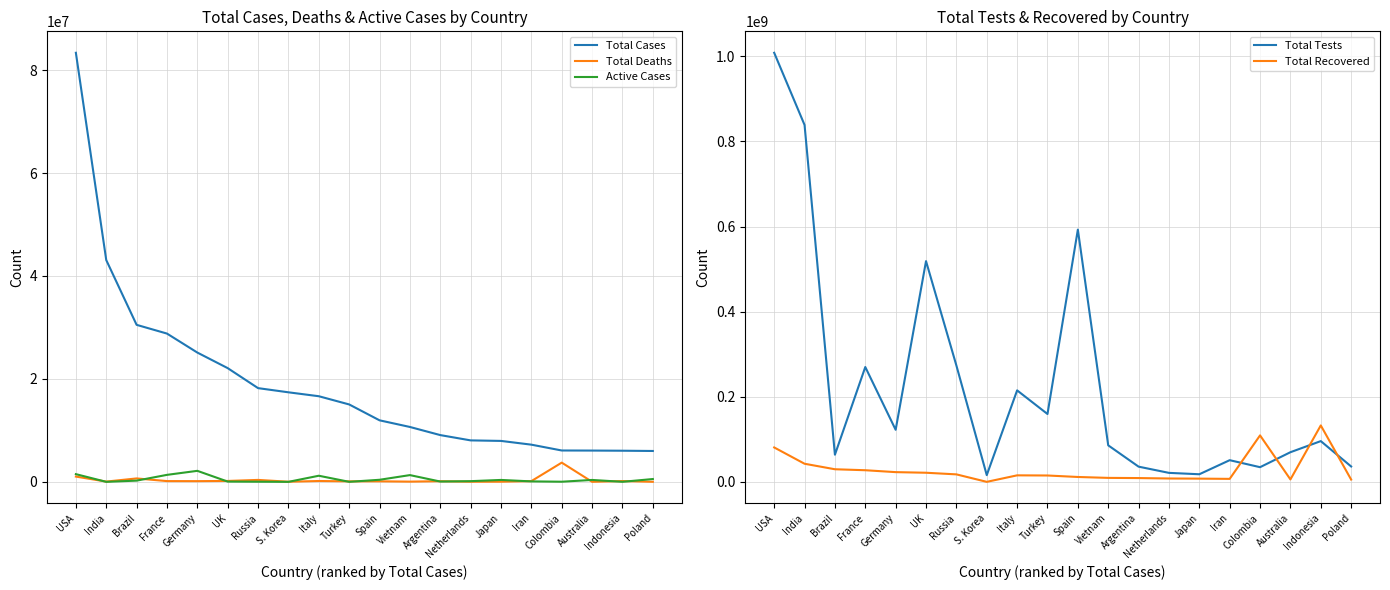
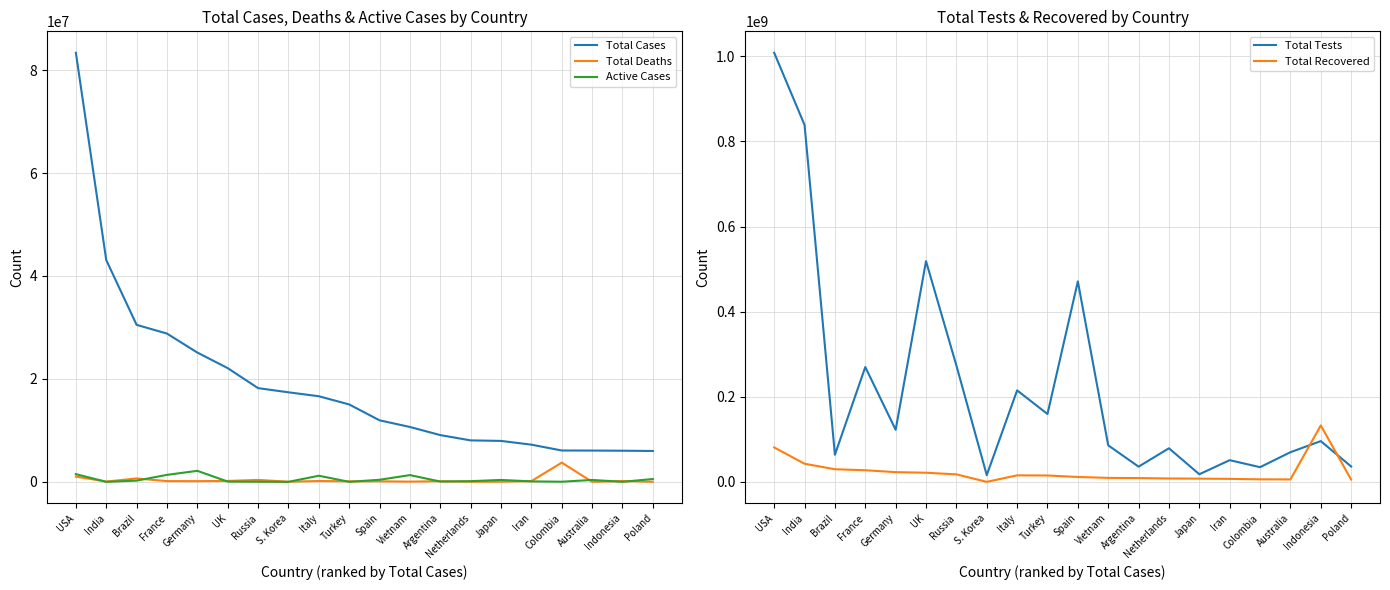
  {
    "Total Cases, Deaths & Active Cases by Country": {
      "Total Cases": {
        "USA": 83000000,
        "India": 43000000,
        "Brazil": 31000000,
        "France": 29000000,
        "Germany": 25000000,
        "UK": 22000000,
        "Russia": 18000000,
        "S. Korea": 17000000,
        "Italy": 17000000,
        "Turkey": 15000000,
        "Spain": 12000000,
        "Vietnam": 11000000,
        "Argentina": 9000000,
        "Netherlands": 8000000,
        "Japan": 8000000,
        "Iran": 7000000,
        "Colombia": 6000000,
        "Australia": 6000000,
        "Indonesia": 6000000,
        "Poland": 6000000
      },
      "Total Deaths": {
        "France": 0,
        "Germany": 0,
        "Italy": 0,
        "Vietnam": 0,
        "Colombia": 4000000,
        "Poland": 0
      },
      "Active Cases": {
        "France": 1000000,
        "Germany": 2000000,
        "Italy": 1000000,
        "Vietnam": 1000000,
        "Colombia": 0,
        "Poland": 1000000
      }
    },
    "Total Tests & Recovered by Country": {
      "Total Tests": {
        "USA": 1010000000,
        "India": 840000000,
        "Brazil": 60000000,
        "France": 270000000,
        "Germany": 120000000,
        "UK": 520000000,
        "Russia": 270000000,
        "S. Korea": 20000000,
        "Italy": 210000000,
        "Turkey": 160000000,
-       "Spain": 590000000,
+       "Spain": 470000000,
        "Vietnam": 90000000,
        "Argentina": 40000000,
-       "Netherlands": 20000000,
+       "Netherlands": 80000000,
        "Japan": 20000000,
        "Iran": 50000000,
        "Colombia": 30000000,
        "Australia": 70000000,
        "Indonesia": 100000000,
        "Poland": 40000000
      },
      "Total Recovered": {
        "USA": 80000000,
        "India": 40000000,
        "Brazil": 30000000,
        "France": 30000000,
        "Germany": 20000000,
        "UK": 20000000,
        "Russia": 20000000,
        "S. Korea": 0,
        "Italy": 20000000,
        "Turkey": 10000000,
        "Spain": 10000000,
        "Vietnam": 10000000,
        "Argentina": 10000000,
        "Netherlands": 10000000,
        "Japan": 10000000,
        "Iran": 10000000,
-       "Colombia": 110000000,
+       "Colombia": 10000000,
        "Australia": 10000000,
        "Indonesia": 130000000,
        "Poland": 10000000
      }
    }
  }
